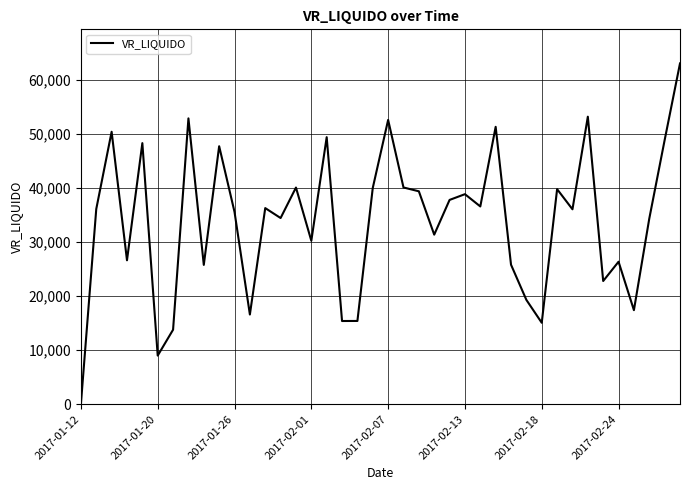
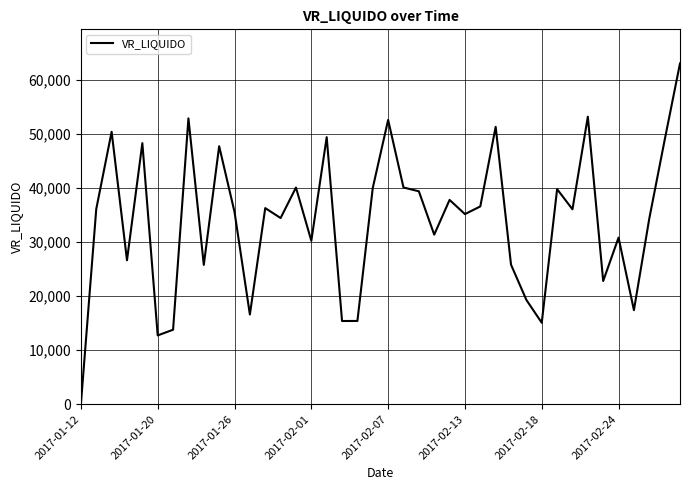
  {
    "2017-01-12": "0",
-   "2017-01-20": "9,000",
+   "2017-01-20": "13,000",
    "2017-01-26": "36,000",
    "2017-02-01": "30,000",
    "2017-02-07": "53,000",
-   "2017-02-13": "39,000",
+   "2017-02-13": "35,000",
    "2017-02-18": "15,000",
-   "2017-02-24": "26,000"
+   "2017-02-24": "31,000"
  }
